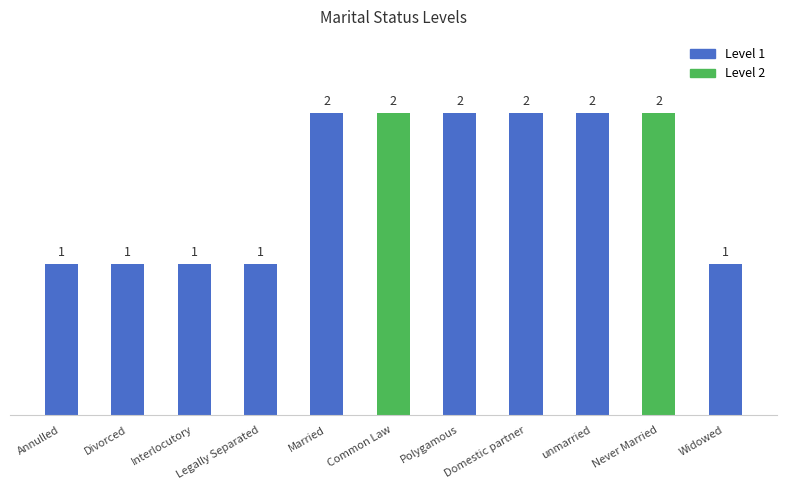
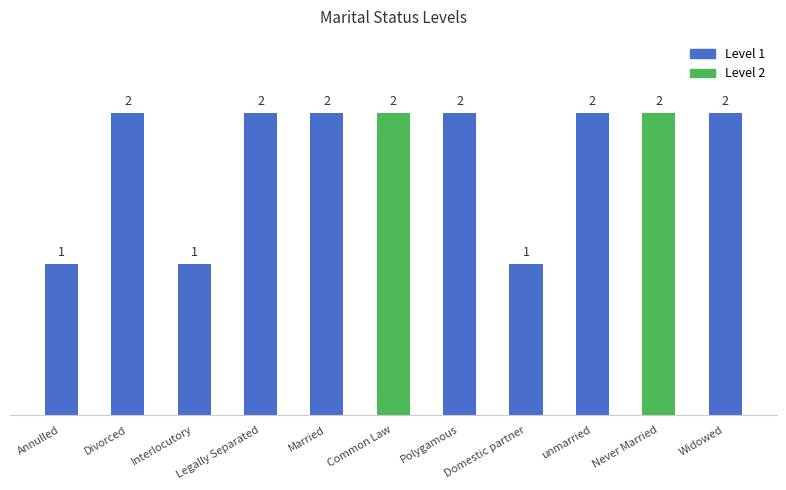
  {
    "Annulled": 1,
-   "Divorced": 1,
+   "Divorced": 2,
    "Interlocutory": 1,
-   "Legally Separated": 1,
+   "Legally Separated": 2,
    "Married": 2,
    "Common Law": 2,
    "Polygamous": 2,
-   "Domestic partner": 2,
+   "Domestic partner": 1,
    "unmarried": 2,
    "Never Married": 2,
-   "Widowed": 1
+   "Widowed": 2
  }
